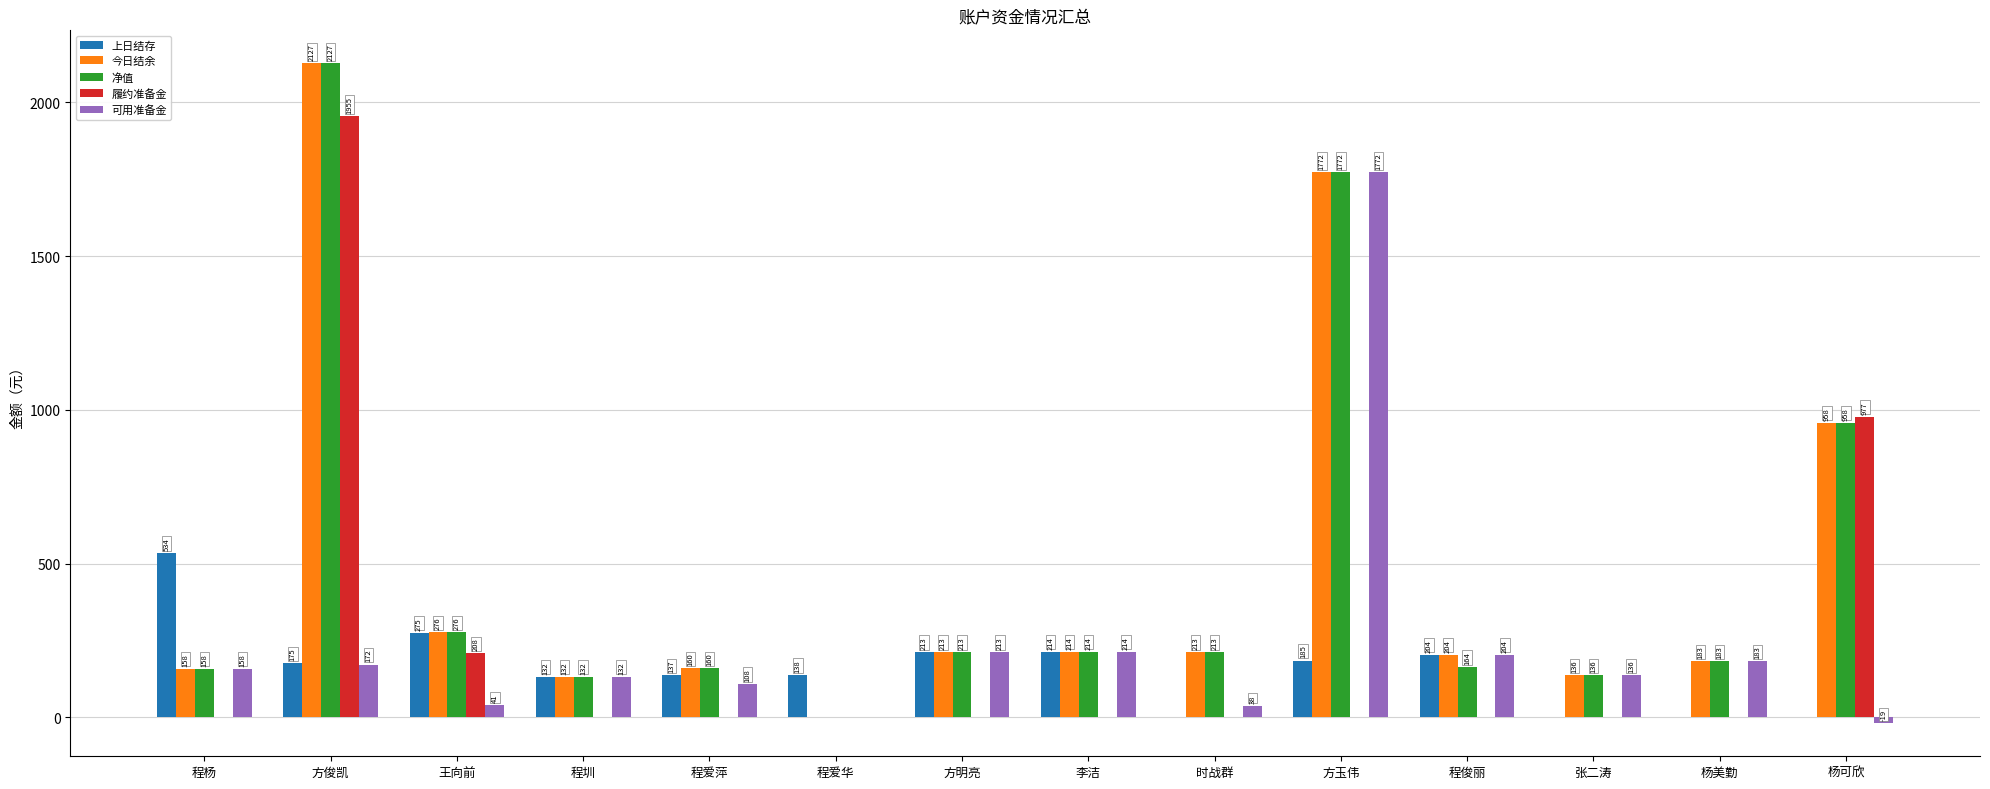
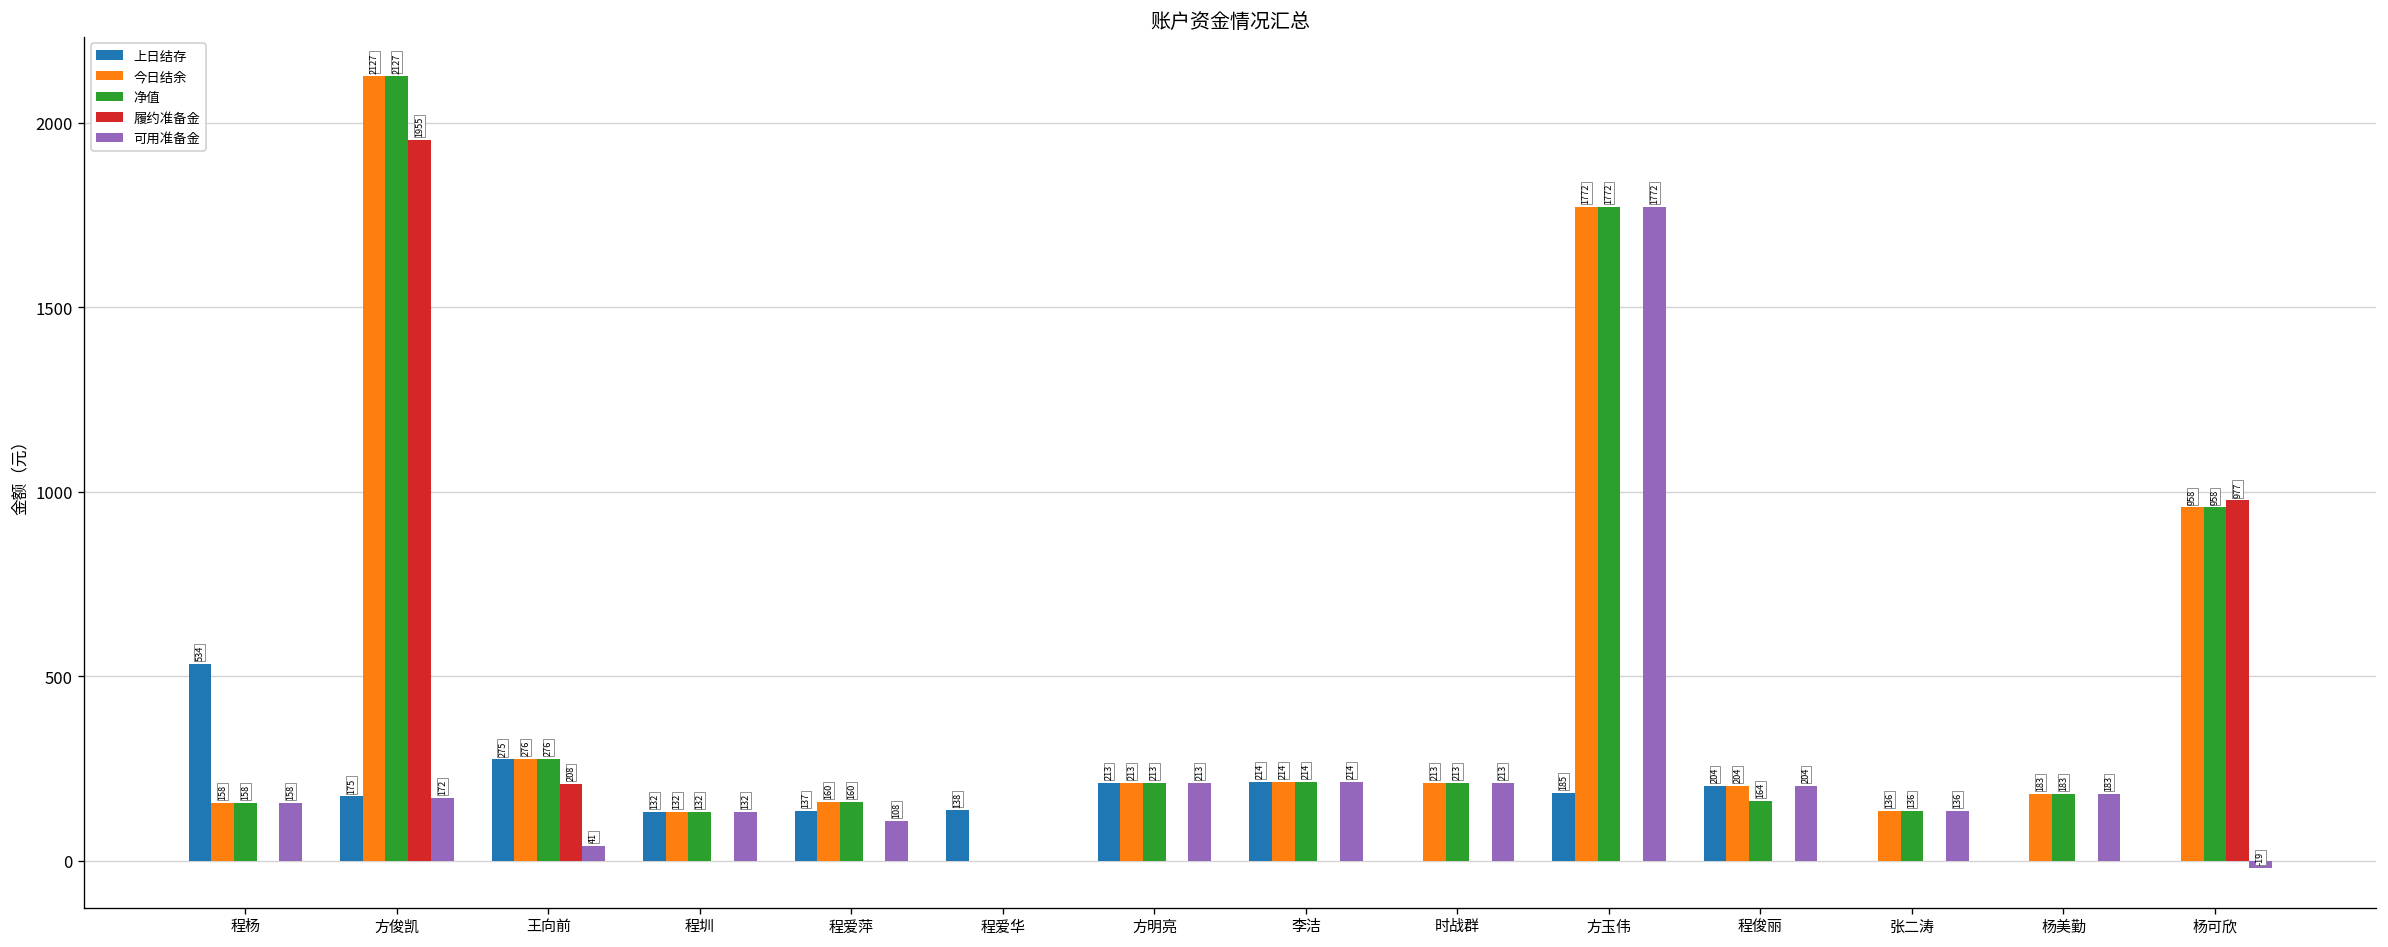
  {
    "上日结存": {
      "时战群": 0,
      "张二涛": 0,
      "杨美勤": 0,
      "杨可欣": 0
    },
    "今日结余": {
      "程爱华": 0
    },
    "净值": {
      "程爱华": 0
    },
    "履约准备金": {
      "程杨": 0,
      "程圳": 0,
      "程爱萍": 0,
      "程爱华": 0,
      "方明亮": 0,
      "李洁": 0,
      "时战群": 0,
      "方玉伟": 0,
      "程俊丽": 0,
      "张二涛": 0,
      "杨美勤": 0
    },
    "可用准备金": {
-     "时战群": 38
+     "时战群": 213
    }
  }
